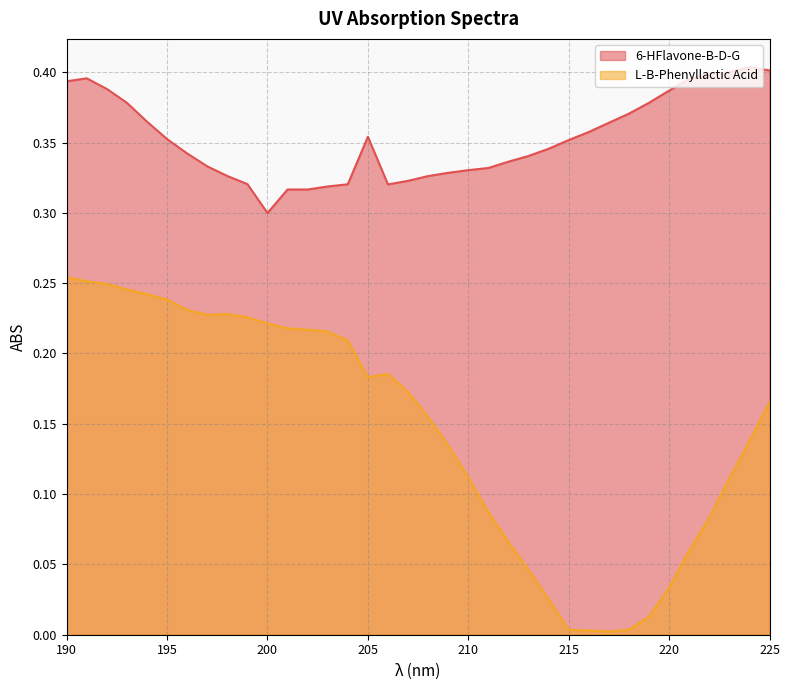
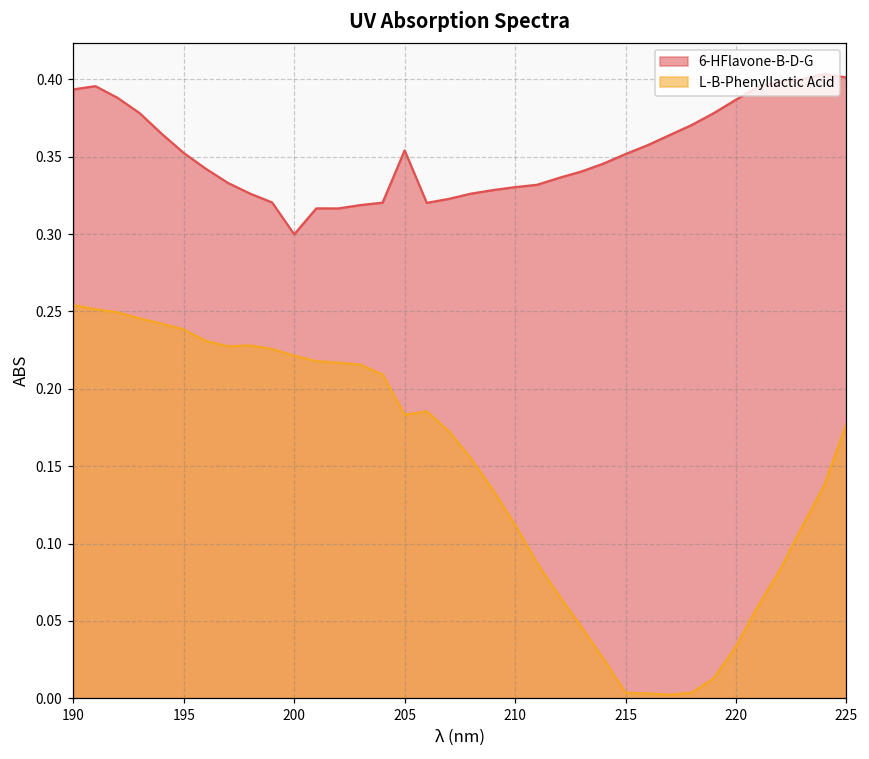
  {
    "6-HFlavone-B-D-G": {
      "190": 0.394,
      "195": 0.352,
      "200": 0.300,
      "205": 0.354,
      "210": 0.330,
      "215": 0.352,
      "220": 0.387,
      "225": 0.401
    },
    "L-B-Phenyllactic Acid": {
      "190": 0.254,
      "195": 0.238,
      "200": 0.221,
      "205": 0.183,
      "210": 0.112,
      "215": 0.003,
      "220": 0.033,
-     "225": 0.165
+     "225": 0.178
    }
  }
